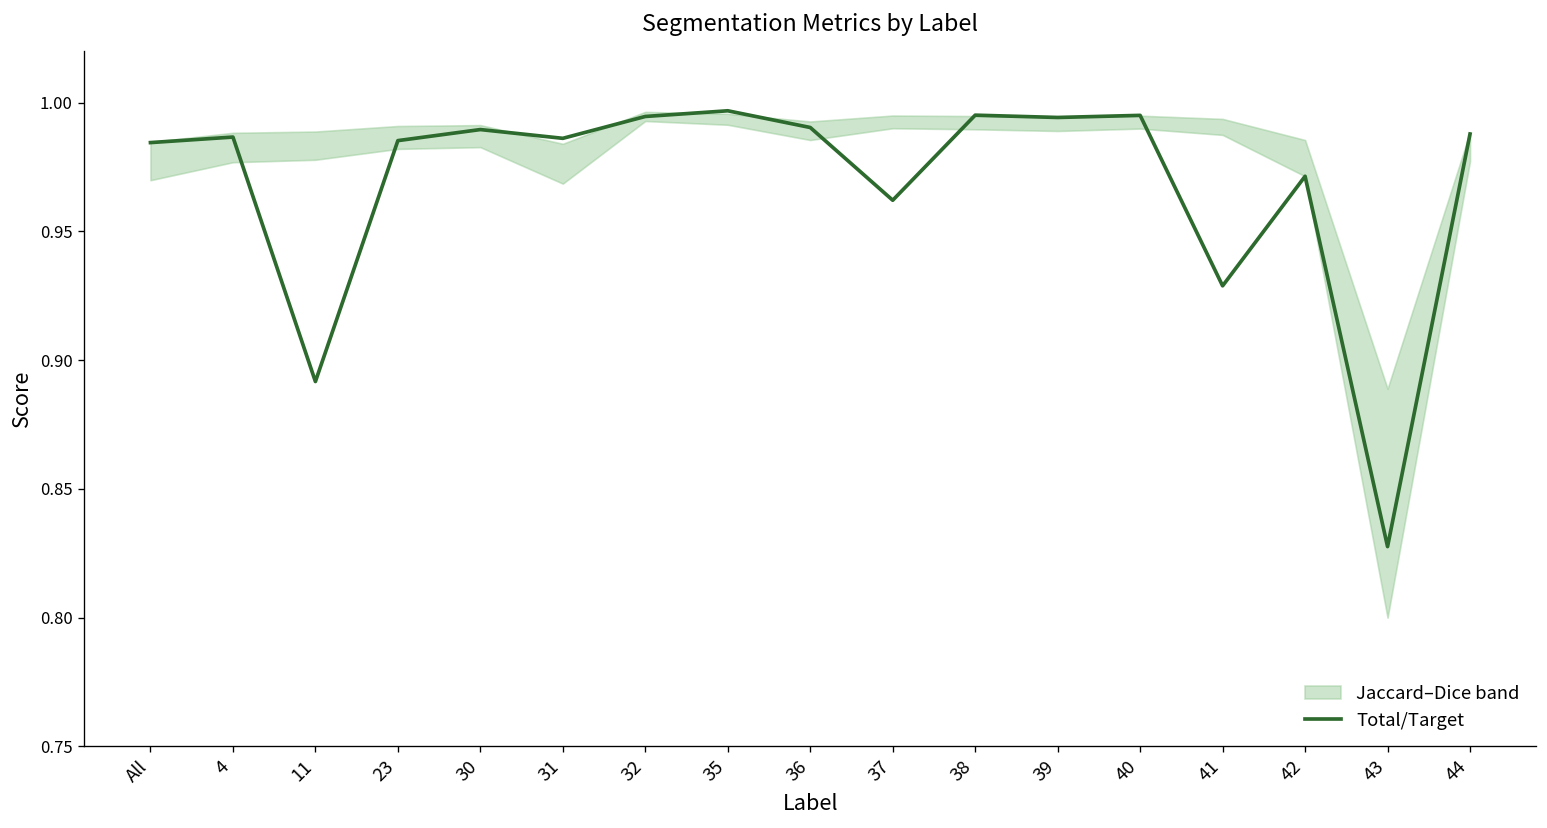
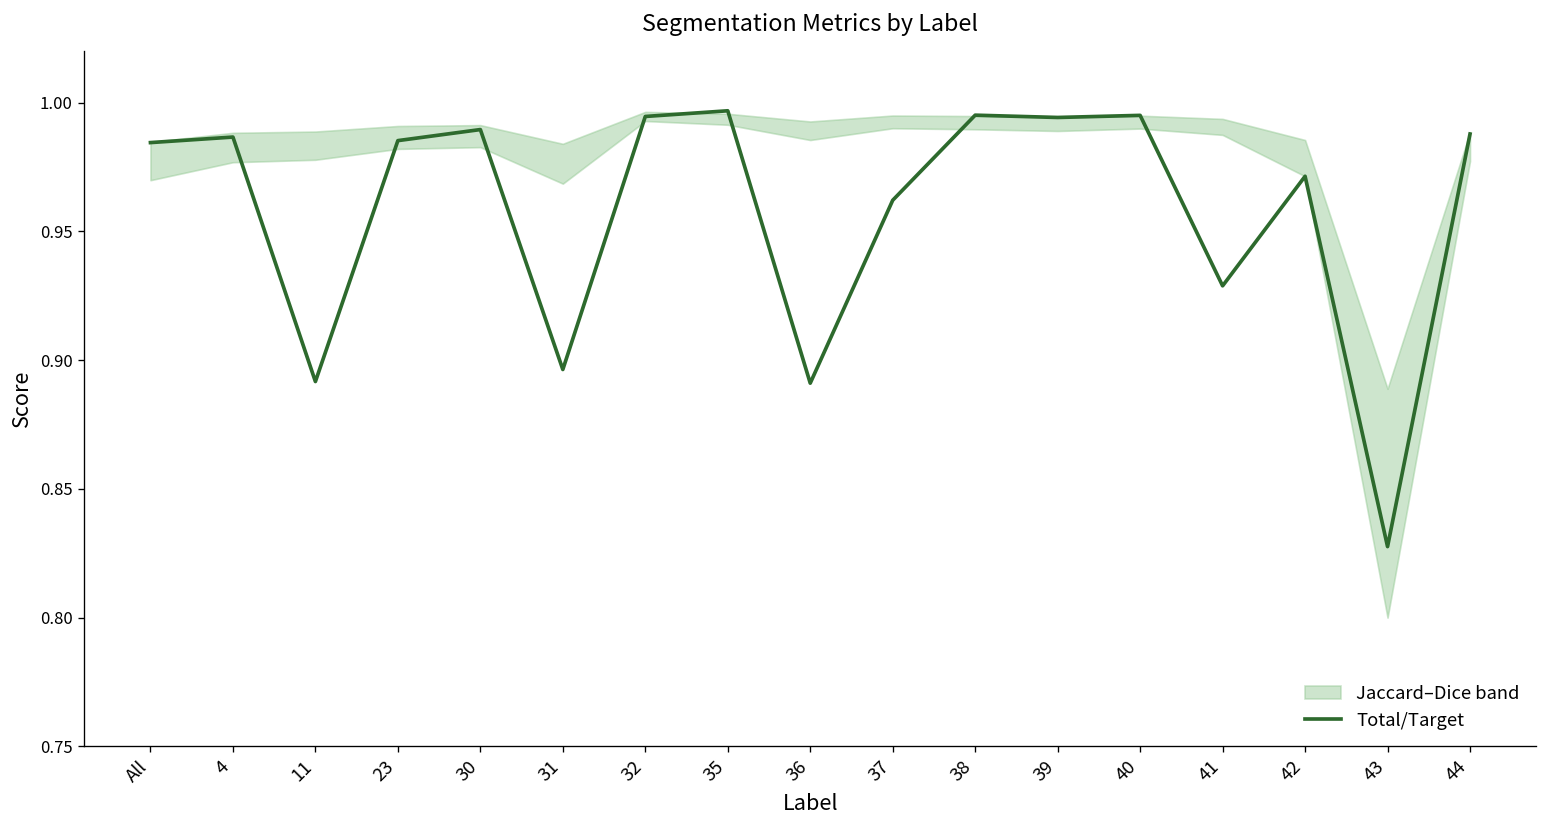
  {
    "Total/Target": {
      "4": 0.987,
      "11": 0.892,
      "23": 0.985,
      "30": 0.990,
-     "31": 0.986,
+     "31": 0.896,
      "32": 0.995,
-     "36": 0.990,
+     "36": 0.891,
      "37": 0.962,
      "41": 0.929,
      "42": 0.971,
      "43": 0.828
    }
  }
